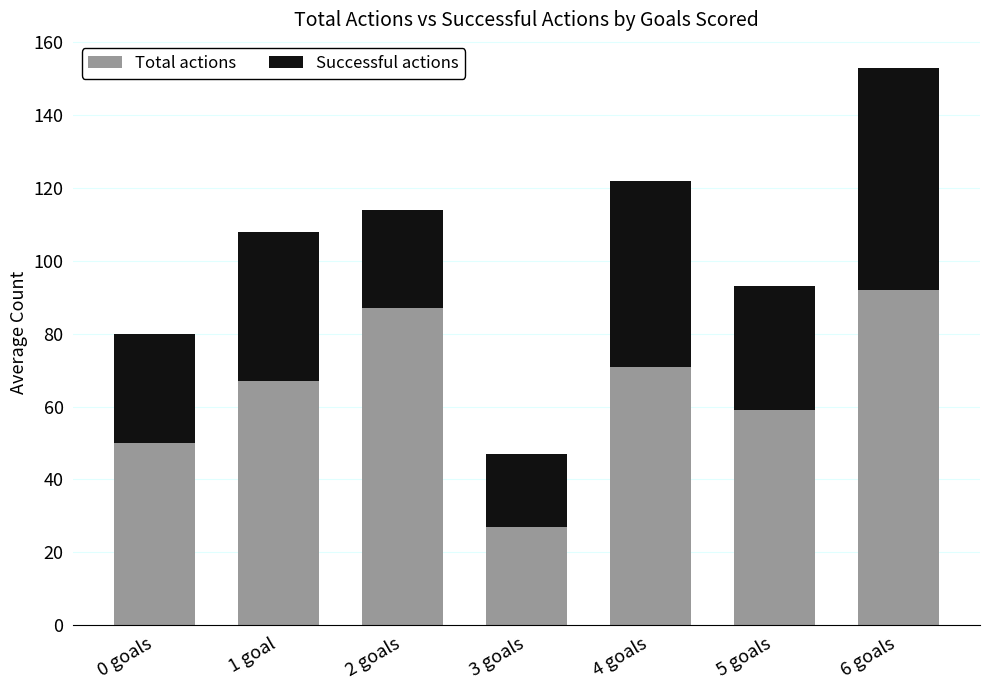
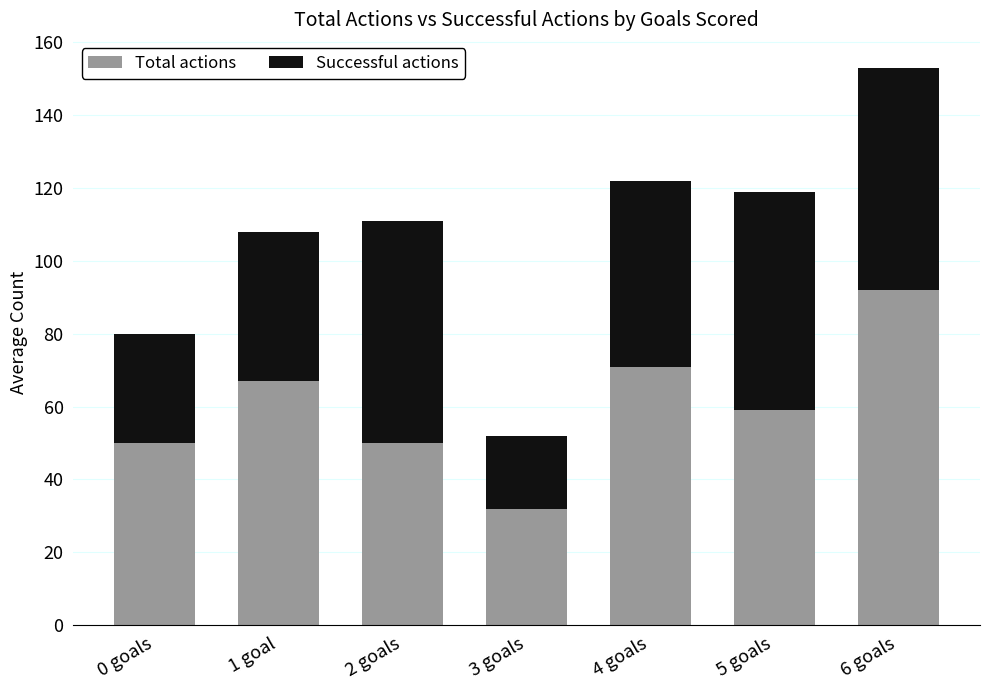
  {
    "Total actions": {
      "0 goals": 50,
      "1 goal": 67,
-     "2 goals": 87,
-     "3 goals": 27,
+     "2 goals": 50,
+     "3 goals": 32,
      "4 goals": 71,
      "5 goals": 59,
      "6 goals": 92
    },
    "Successful actions": {
      "0 goals": 30,
      "1 goal": 41,
-     "2 goals": 27,
+     "2 goals": 61,
      "3 goals": 20,
      "4 goals": 51,
-     "5 goals": 34,
+     "5 goals": 60,
      "6 goals": 61
    }
  }
